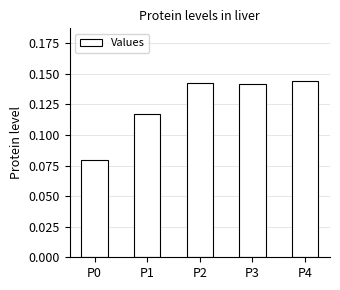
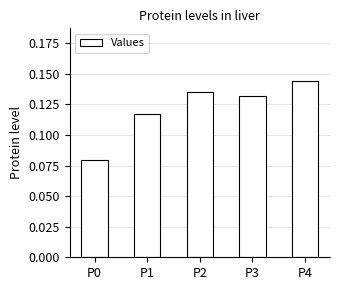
  {
    "P0": 0.079,
    "P1": 0.117,
-   "P2": 0.142,
-   "P3": 0.141,
+   "P2": 0.135,
+   "P3": 0.132,
    "P4": 0.144
  }
